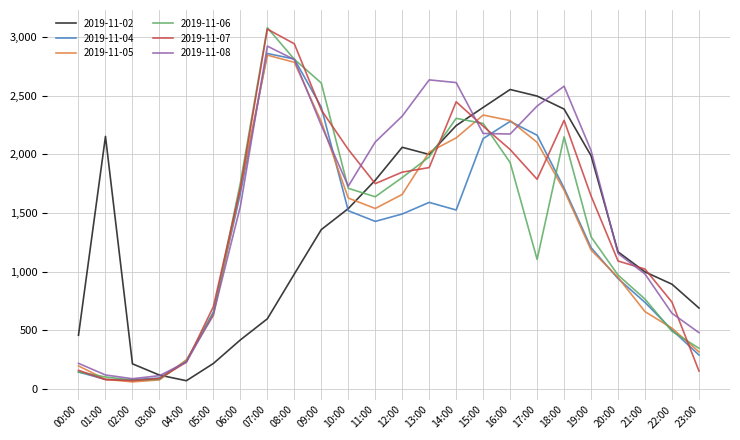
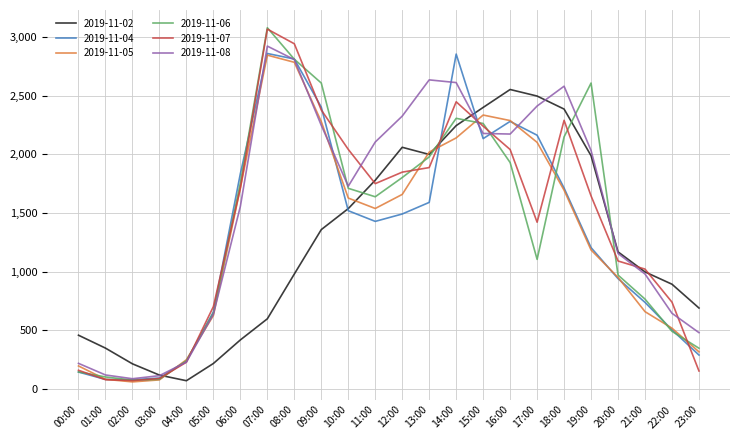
  {
    "2019-11-02": {
      "00:00": "460",
-     "01:00": "2,150",
+     "01:00": "350",
      "02:00": "210",
      "04:00": "70",
      "05:00": "220",
      "06:00": "420",
      "07:00": "600",
      "08:00": "980",
      "09:00": "1,360",
      "11:00": "1,780",
      "12:00": "2,060",
      "14:00": "2,250",
      "15:00": "2,400",
      "16:00": "2,550",
      "17:00": "2,500",
      "18:00": "2,390",
      "19:00": "1,990",
      "22:00": "890",
      "23:00": "690"
    },
    "2019-11-04": {
-     "06:00": "1,670",
+     "06:00": "1,840",
      "09:00": "2,400",
      "11:00": "1,430",
      "12:00": "1,490",
      "13:00": "1,590",
-     "14:00": "1,530",
+     "14:00": "2,860",
      "15:00": "2,140",
      "17:00": "2,160",
      "21:00": "740",
      "23:00": "290"
    },
    "2019-11-05": {
      "08:00": "2,790",
      "09:00": "2,280",
      "10:00": "1,630",
      "11:00": "1,540",
      "12:00": "1,660",
      "14:00": "2,140",
      "15:00": "2,340",
      "17:00": "2,100",
      "21:00": "660",
      "23:00": "320"
    },
    "2019-11-06": {
      "06:00": "1,760",
      "09:00": "2,610",
      "11:00": "1,640",
      "12:00": "1,800",
      "14:00": "2,310",
      "15:00": "2,260",
      "16:00": "1,930",
      "17:00": "1,110",
      "18:00": "2,150",
-     "19:00": "1,300",
+     "19:00": "2,610",
      "21:00": "770",
      "23:00": "350"
    },
    "2019-11-07": {
      "05:00": "700",
      "08:00": "2,940",
      "09:00": "2,380",
      "10:00": "2,040",
      "11:00": "1,750",
      "12:00": "1,850",
      "13:00": "1,890",
      "14:00": "2,450",
      "15:00": "2,240",
      "16:00": "2,040",
-     "17:00": "1,790",
+     "17:00": "1,420",
      "18:00": "2,290",
      "19:00": "1,650",
      "20:00": "1,090",
      "21:00": "1,020",
      "22:00": "740",
      "23:00": "150"
    },
    "2019-11-08": {
      "06:00": "1,560",
      "07:00": "2,920",
      "09:00": "2,250",
      "11:00": "2,110",
      "12:00": "2,330",
      "13:00": "2,640",
      "14:00": "2,610",
      "15:00": "2,180",
      "16:00": "2,170",
      "17:00": "2,410",
      "18:00": "2,580",
      "19:00": "2,030",
      "22:00": "650",
      "23:00": "480"
    }
  }
